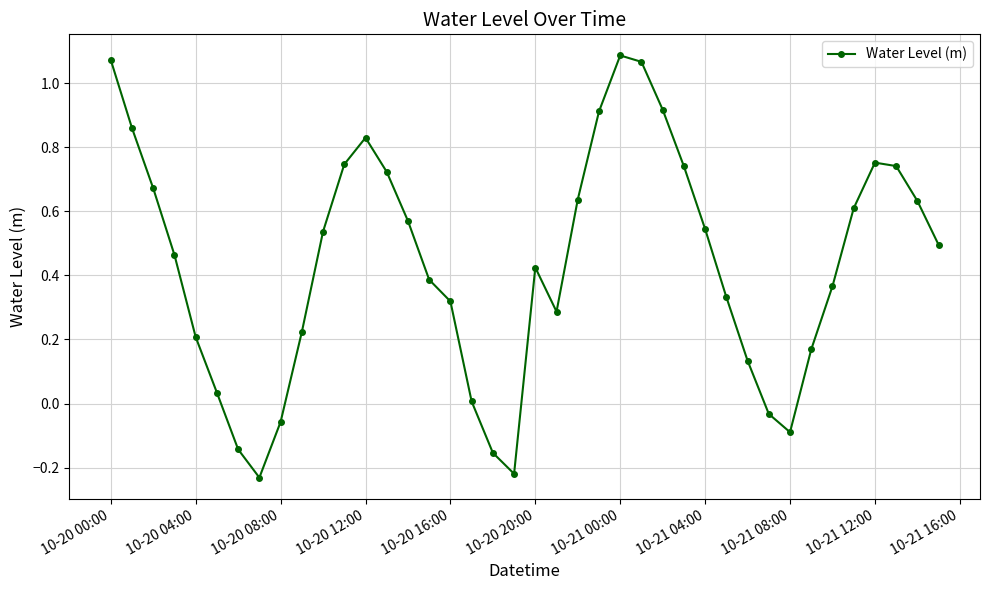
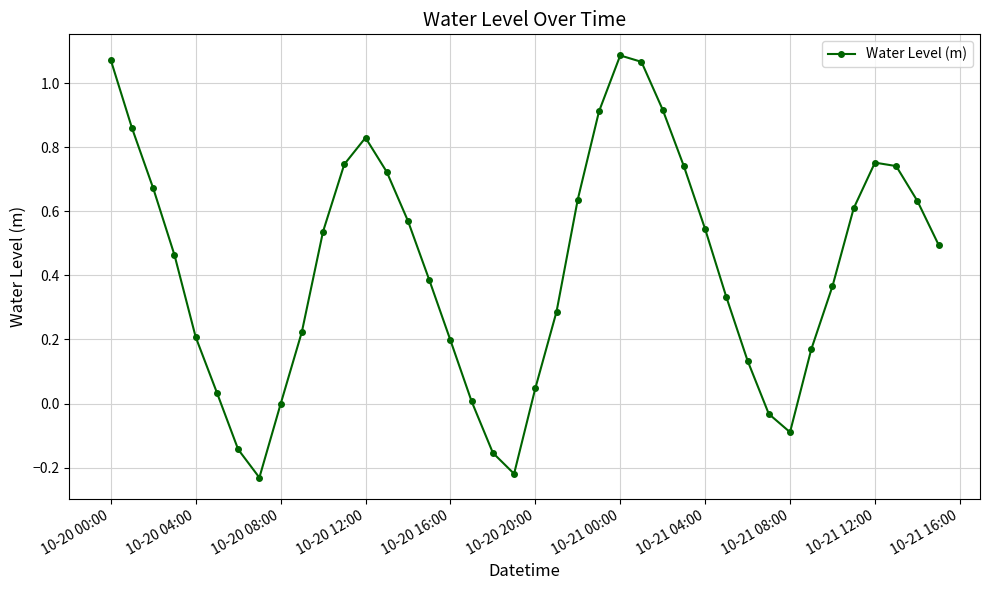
  {
    "10-20 00:00": 1.07,
    "10-20 04:00": 0.21,
-   "10-20 08:00": -0.06,
+   "10-20 08:00": 0.00,
    "10-20 12:00": 0.83,
-   "10-20 16:00": 0.32,
-   "10-20 20:00": 0.42,
+   "10-20 16:00": 0.20,
+   "10-20 20:00": 0.05,
    "10-21 00:00": 1.09,
    "10-21 04:00": 0.54,
    "10-21 08:00": -0.09,
    "10-21 12:00": 0.75
  }
